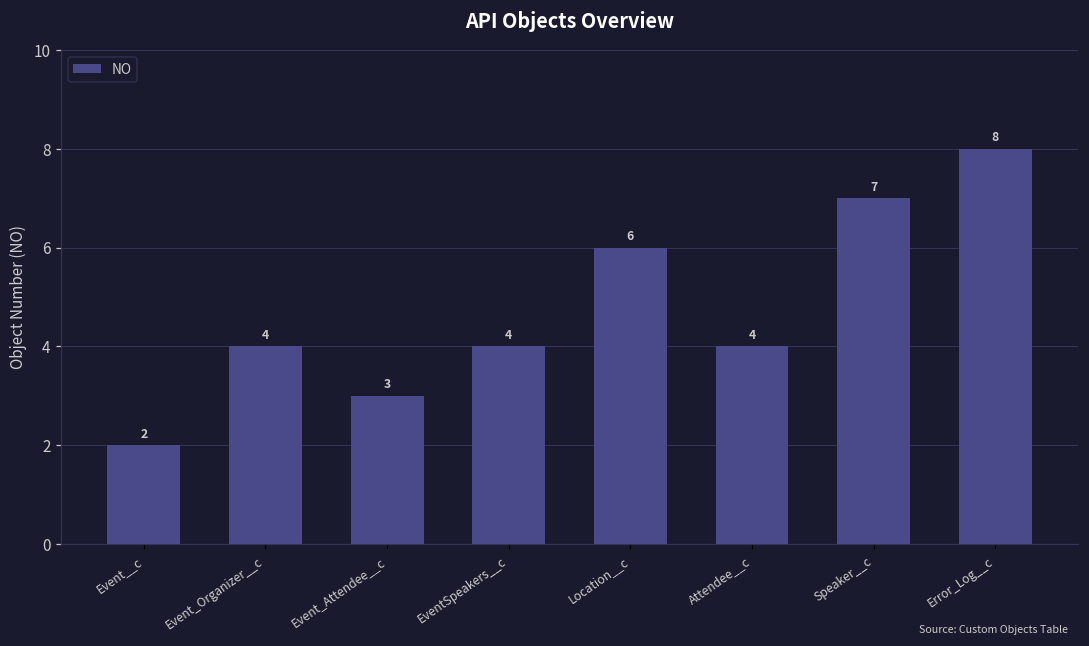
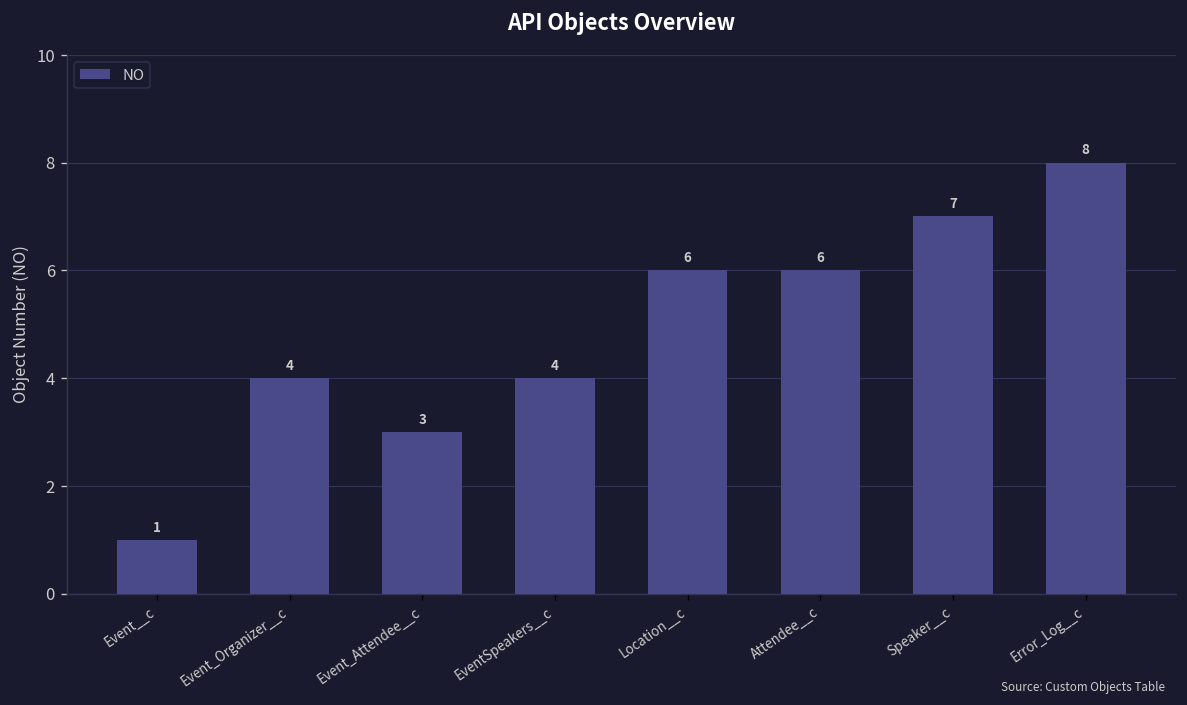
  {
-   "Event__c": 2,
+   "Event__c": 1,
    "Event_Organizer__c": 4,
    "Event_Attendee__c": 3,
    "EventSpeakers__c": 4,
    "Location__c": 6,
-   "Attendee__c": 4,
+   "Attendee__c": 6,
    "Speaker__c": 7,
    "Error_Log__c": 8
  }
